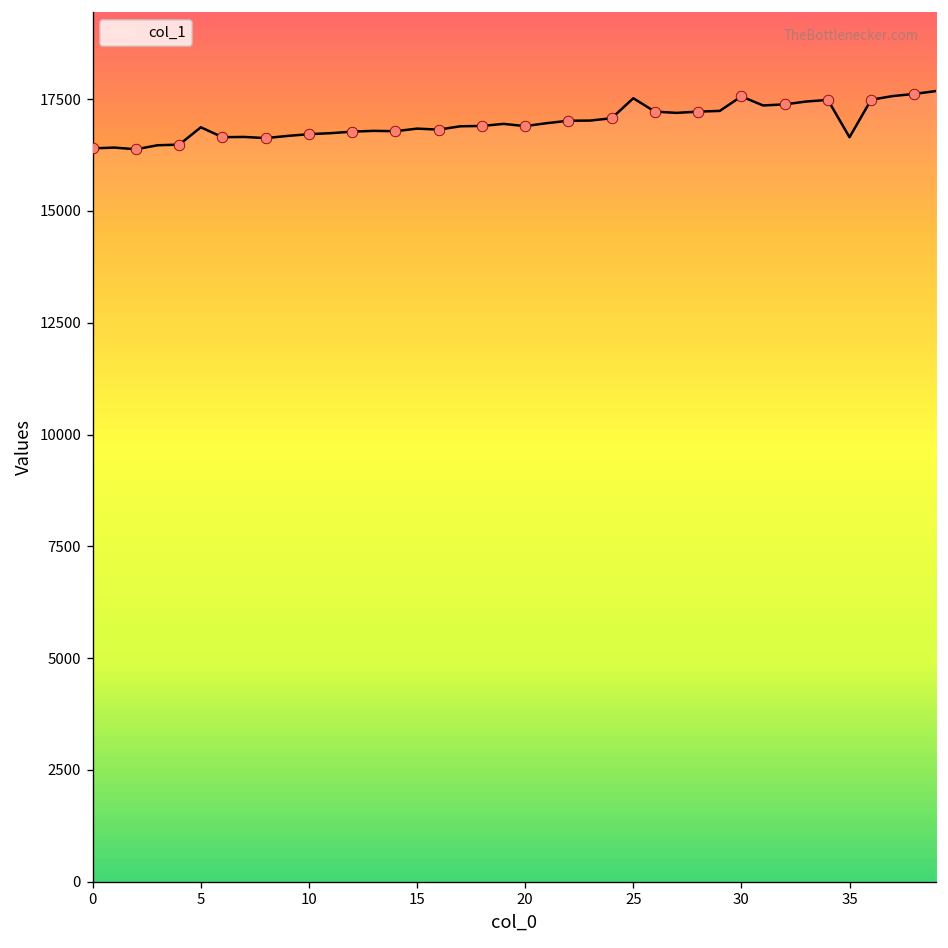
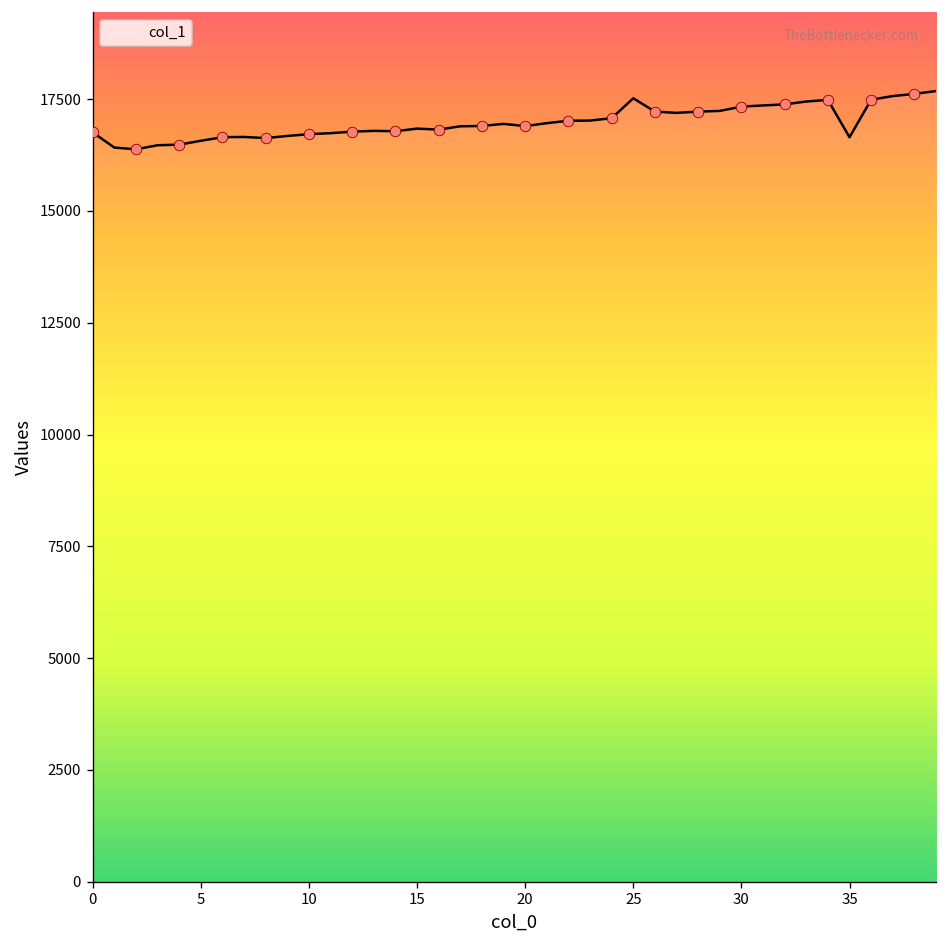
  {
    "col_1": {
-     "0": 16400,
-     "5": 16900,
+     "0": 16800,
+     "5": 16600,
      "15": 16800,
      "25": 17500,
-     "30": 17600,
+     "30": 17300,
      "35": 16600
    }
  }
